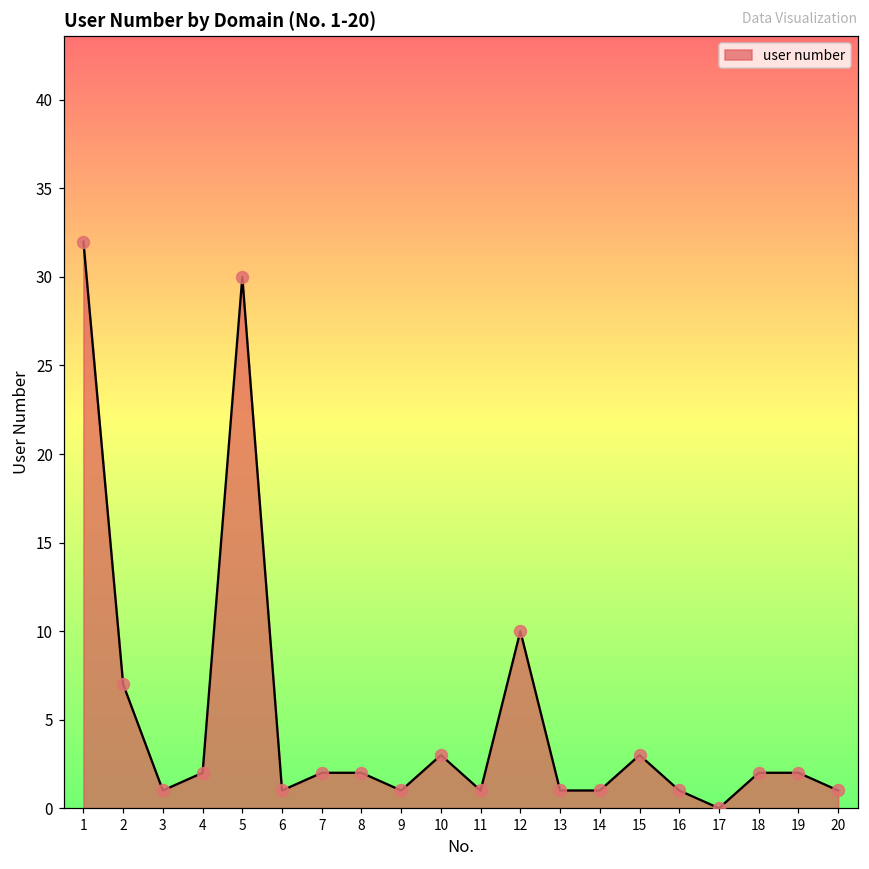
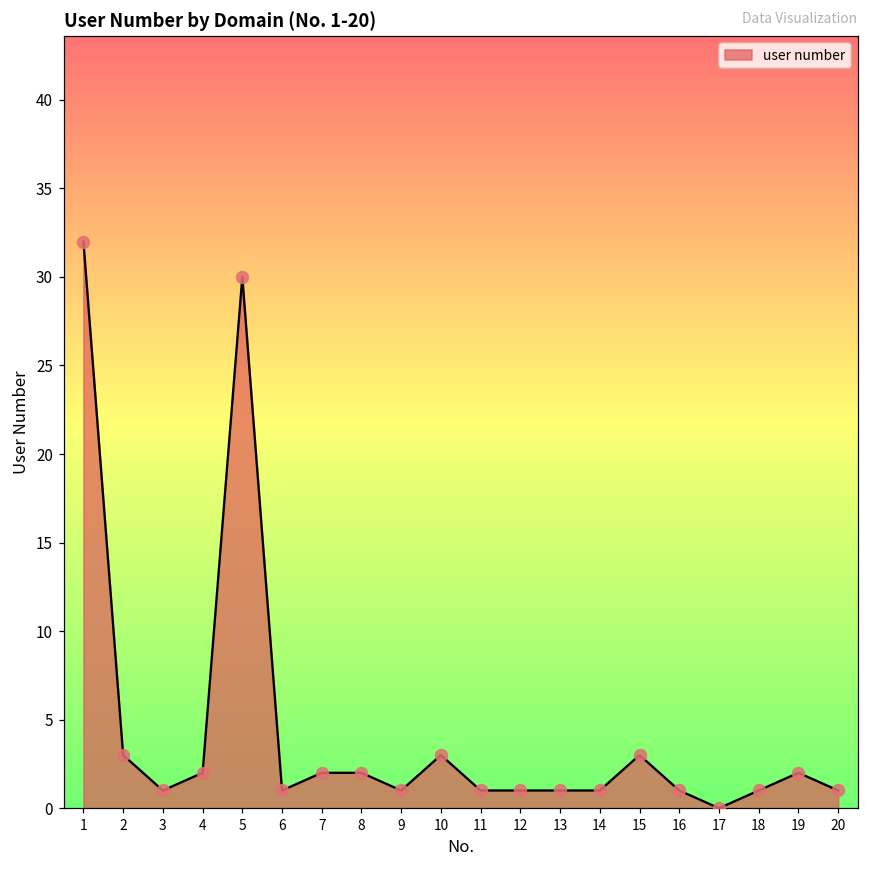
  {
    "1": 32,
-   "2": 7,
+   "2": 3,
    "3": 1,
    "4": 2,
    "5": 30,
    "6": 1,
    "7": 2,
    "8": 2,
    "9": 1,
    "10": 3,
    "11": 1,
-   "12": 10,
+   "12": 1,
    "13": 1,
    "14": 1,
    "15": 3,
    "16": 1,
    "17": 0,
-   "18": 2,
+   "18": 1,
    "19": 2,
    "20": 1
  }
